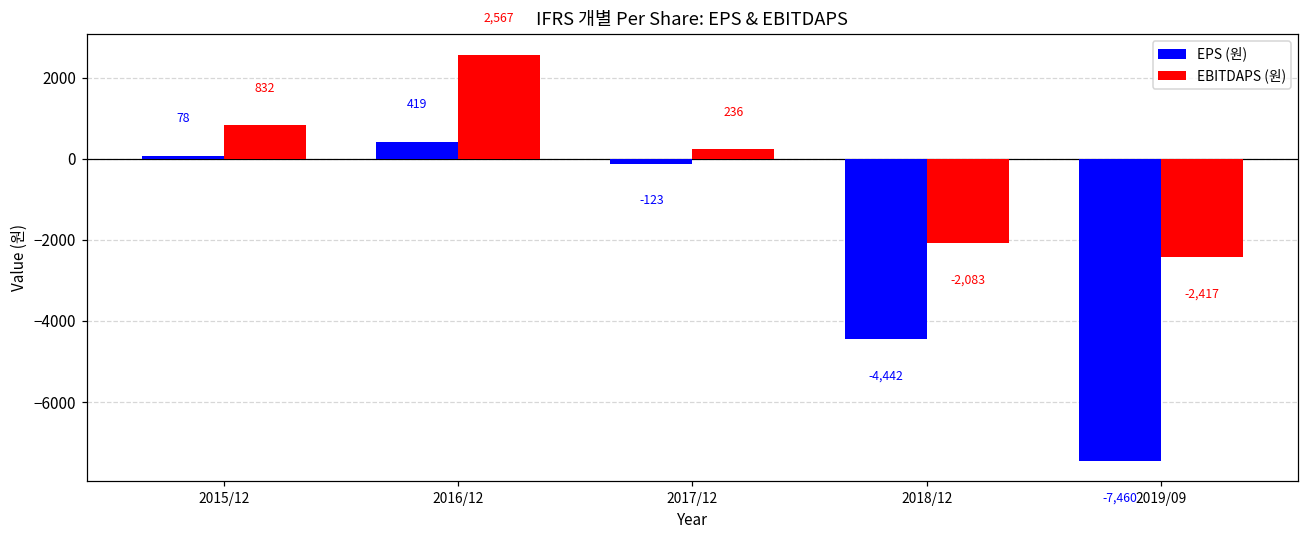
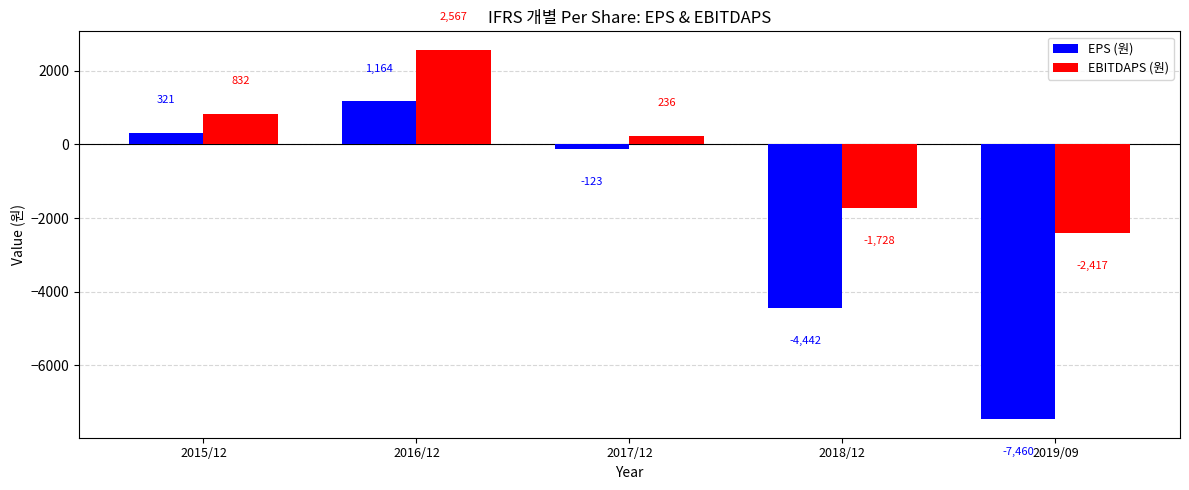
  {
    "EPS (원)": {
-     "2015/12": "78",
-     "2016/12": "419"
+     "2015/12": "321",
+     "2016/12": "1,164"
    },
    "EBITDAPS (원)": {
-     "2018/12": "-2,083"
+     "2018/12": "-1,728"
    }
  }
